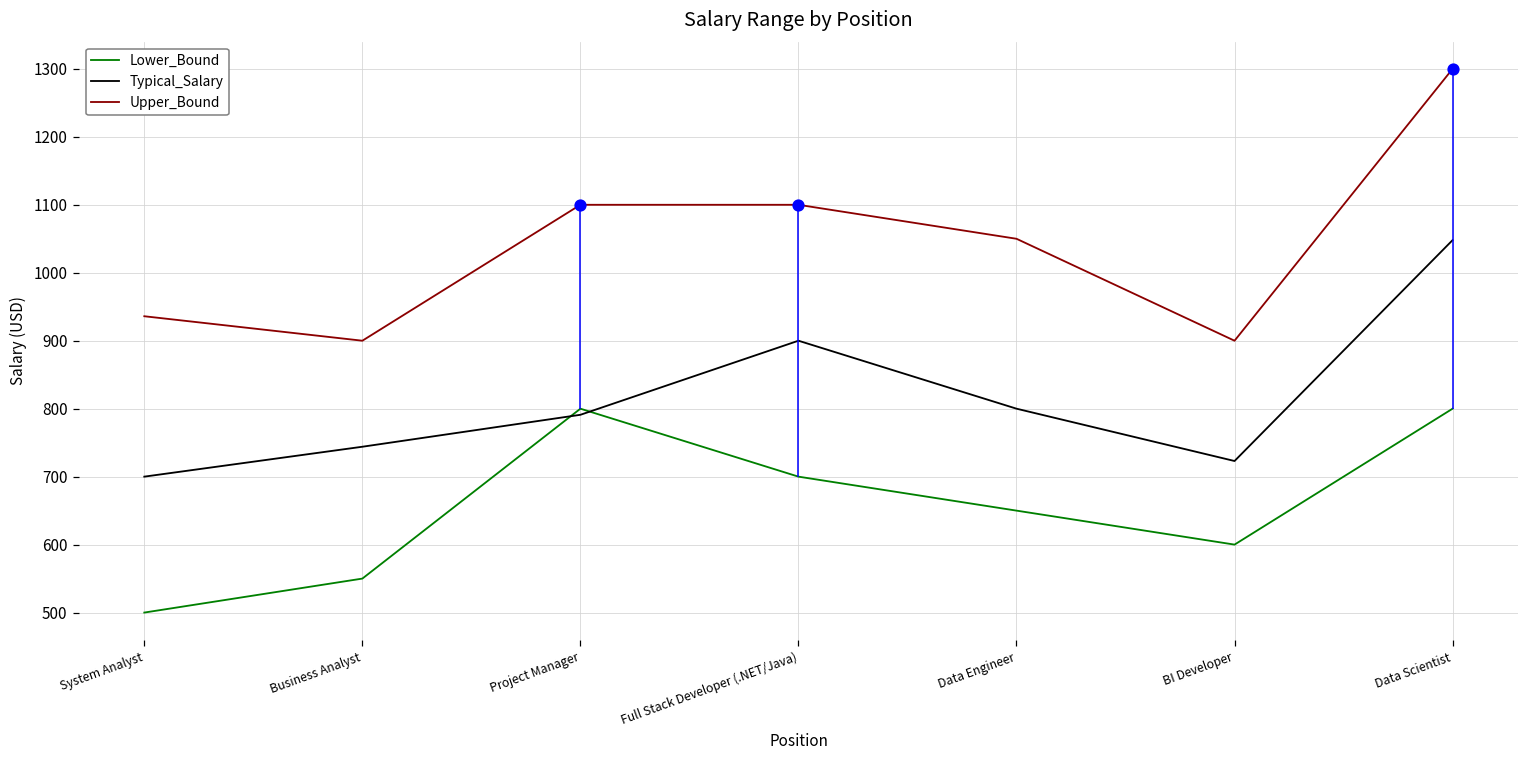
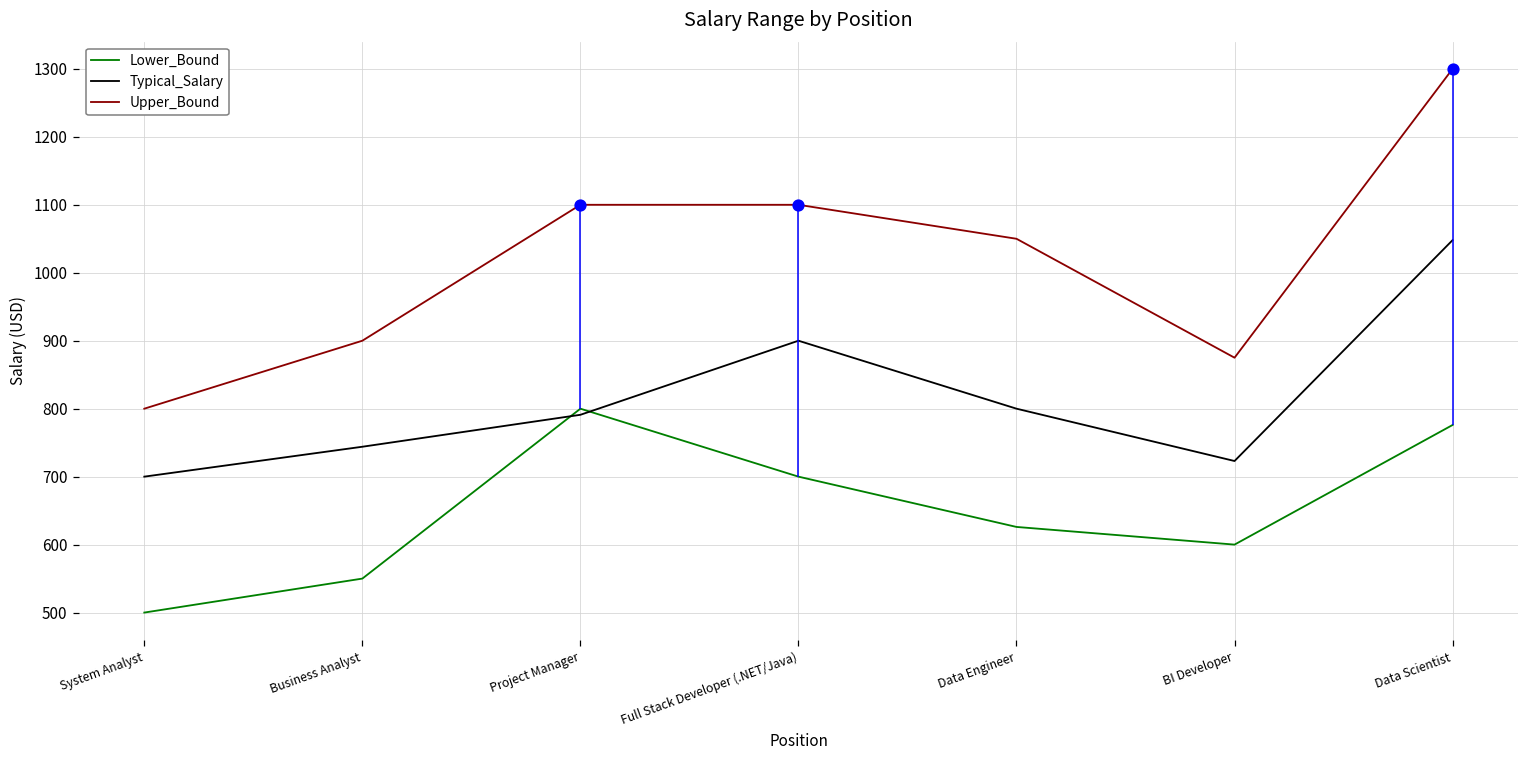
  {
    "Lower_Bound": {
      "System Analyst": 500,
      "Business Analyst": 550,
      "Project Manager": 800,
      "Full Stack Developer (.NET/Java)": 700,
-     "Data Engineer": 650,
+     "Data Engineer": 630,
      "BI Developer": 600,
-     "Data Scientist": 800
+     "Data Scientist": 780
    },
    "Typical_Salary": {
      "System Analyst": 700,
      "Business Analyst": 740,
      "Project Manager": 790,
      "Full Stack Developer (.NET/Java)": 900,
      "Data Engineer": 800,
      "BI Developer": 720,
      "Data Scientist": 1050
    },
    "Upper_Bound": {
-     "System Analyst": 940,
+     "System Analyst": 800,
      "Business Analyst": 900,
      "Data Engineer": 1050,
-     "BI Developer": 900
+     "BI Developer": 880
    }
  }
